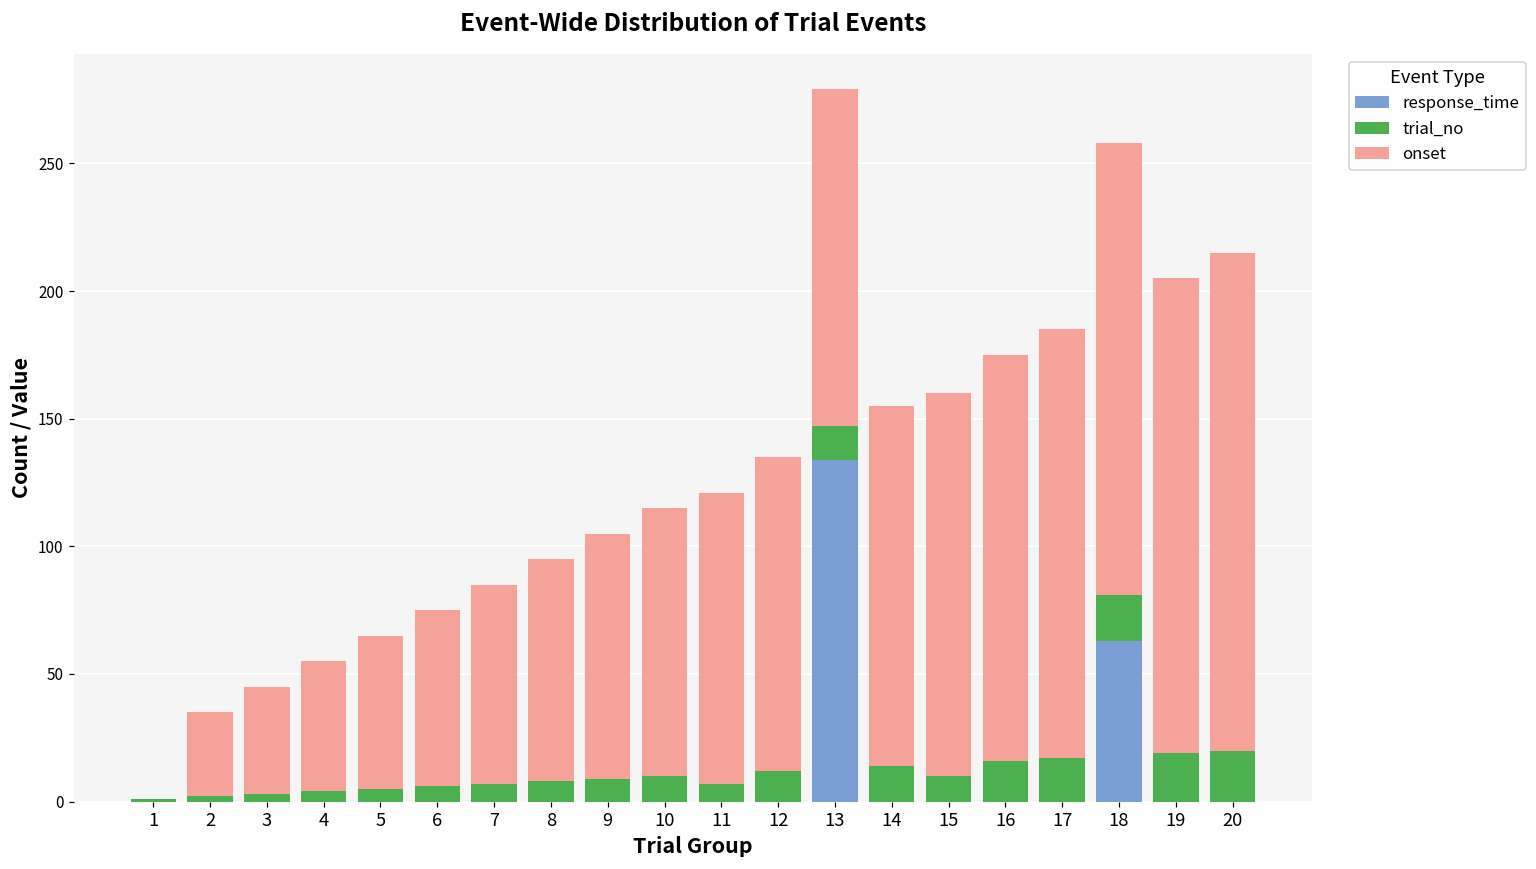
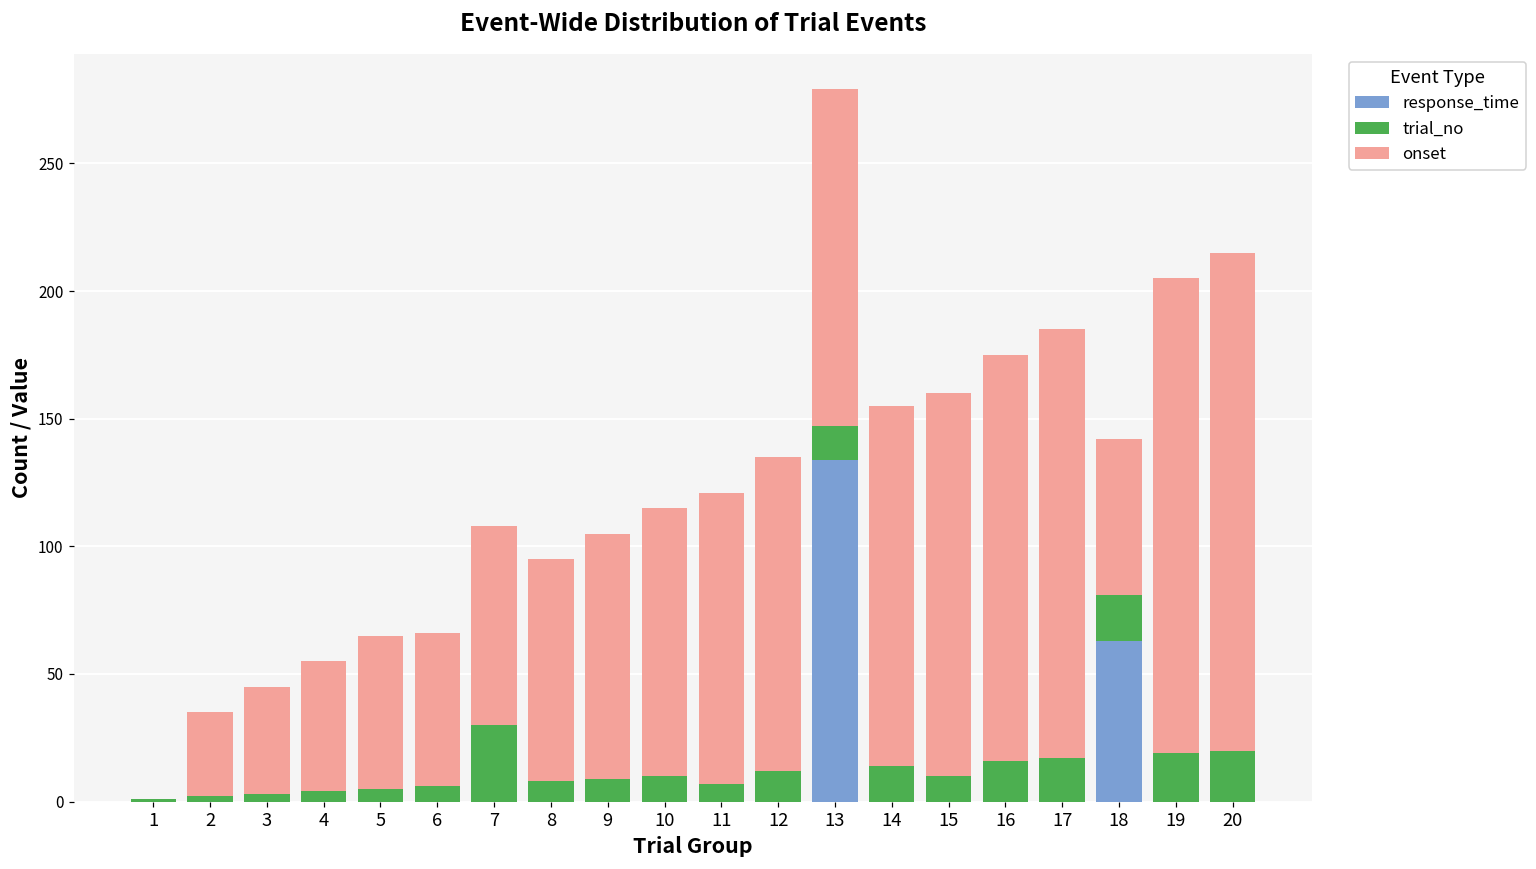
  {
    "response_time": {
      "1": 0,
      "2": 0,
      "3": 0,
      "4": 0,
      "5": 0,
      "6": 0,
      "7": 0,
      "8": 0,
      "9": 0,
      "10": 0,
      "11": 0,
      "12": 0,
      "13": 134,
      "14": 0,
      "15": 0,
      "16": 0,
      "17": 0,
      "18": 63,
      "19": 0,
      "20": 0
    },
    "trial_no": {
      "2": 2,
      "3": 3,
      "4": 4,
      "5": 5,
      "6": 6,
-     "7": 7,
+     "7": 30,
      "8": 8,
      "9": 9,
      "10": 10,
      "11": 7,
      "12": 12,
      "13": 13,
      "14": 14,
      "15": 10,
      "16": 16,
      "17": 17,
      "18": 18,
      "19": 19,
      "20": 20
    },
    "onset": {
      "1": 0,
      "2": 33,
      "3": 42,
      "4": 51,
      "5": 60,
-     "6": 69,
+     "6": 60,
      "7": 78,
      "8": 87,
      "9": 96,
      "10": 105,
      "11": 114,
      "12": 123,
      "13": 132,
      "14": 141,
      "15": 150,
      "16": 159,
      "17": 168,
-     "18": 177,
+     "18": 61,
      "19": 186,
      "20": 195
    }
  }
